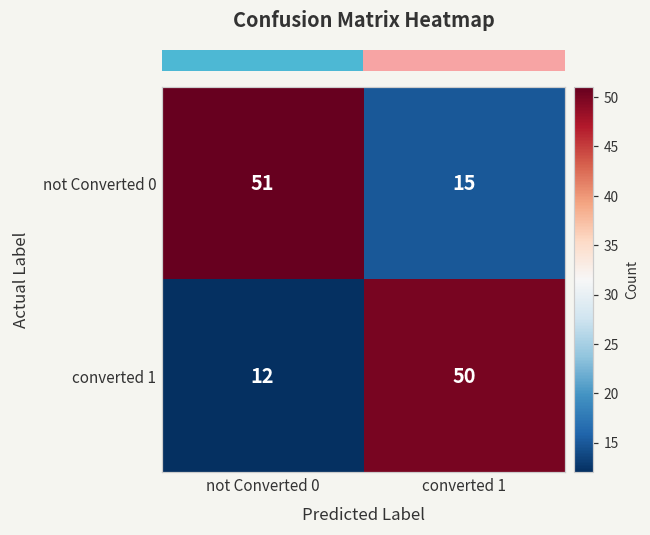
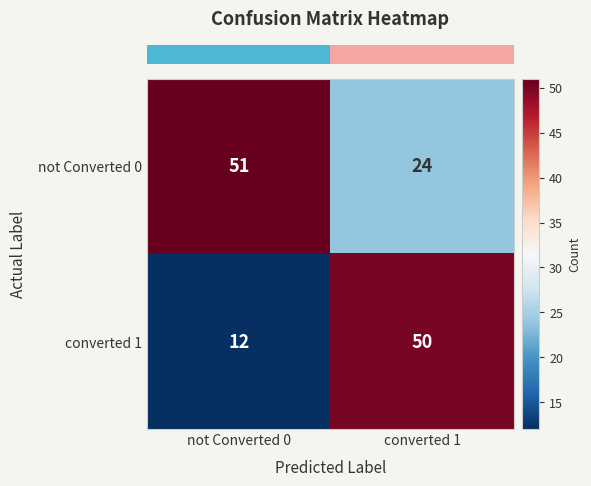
  {
    "not Converted 0": {
      "not Converted 0": 51,
-     "converted 1": 15
+     "converted 1": 24
    },
    "converted 1": {
      "not Converted 0": 12,
      "converted 1": 50
    }
  }
